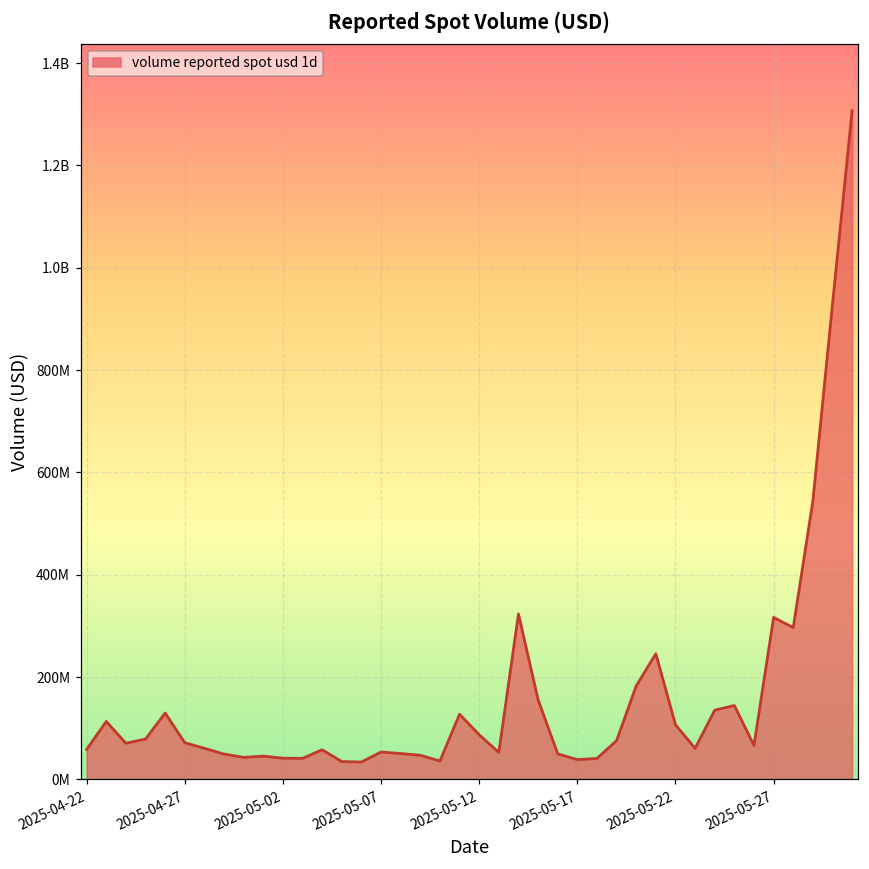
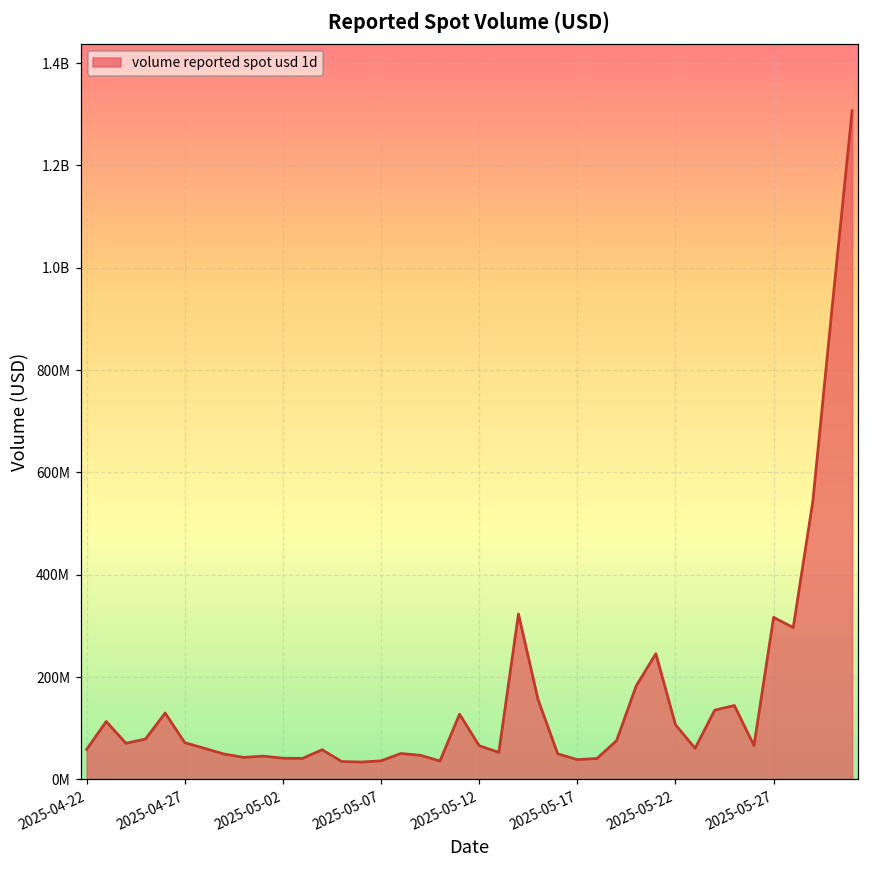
  {
    "2025-04-22": 60000000,
    "2025-04-27": 70000000,
    "2025-05-02": 40000000,
-   "2025-05-07": 50000000,
-   "2025-05-12": 90000000,
+   "2025-05-07": 40000000,
+   "2025-05-12": 70000000,
    "2025-05-17": 40000000,
    "2025-05-22": 110000000,
    "2025-05-27": 320000000
  }
